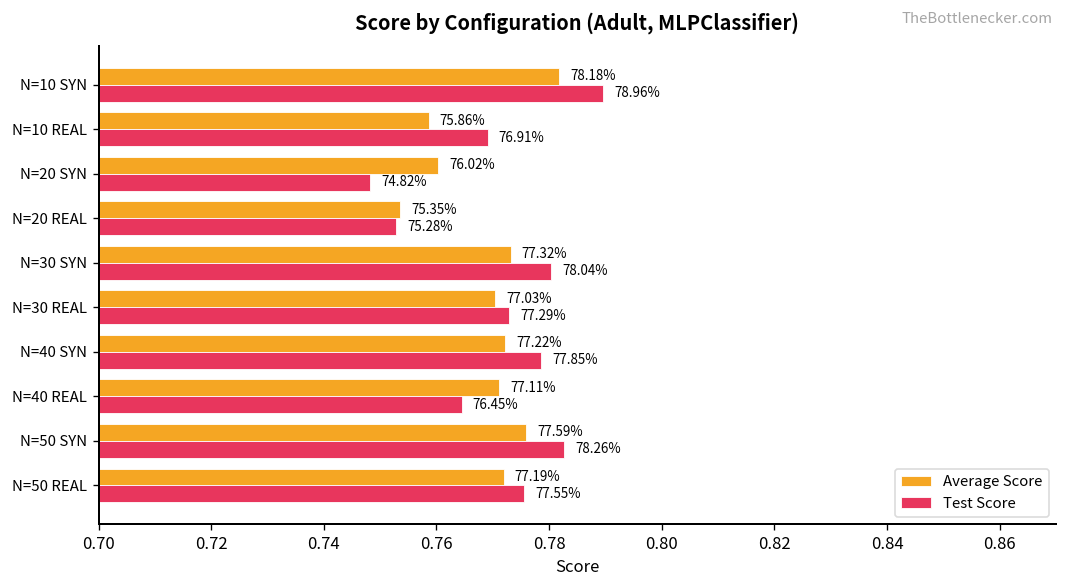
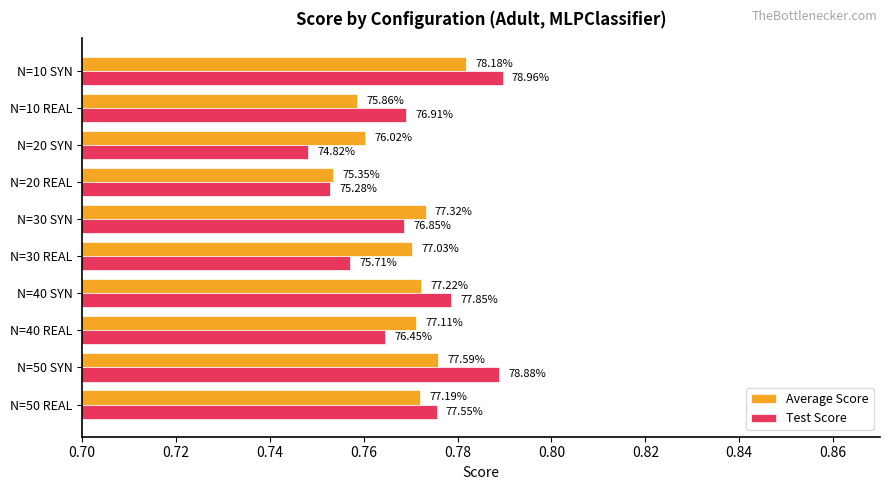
  {
    "Average Score": {
      "N=10 SYN": "78.18%",
      "N=10 REAL": "75.86%",
      "N=20 SYN": "76.02%",
      "N=20 REAL": "75.35%",
      "N=30 SYN": "77.32%",
      "N=30 REAL": "77.03%",
      "N=40 SYN": "77.22%",
      "N=40 REAL": "77.11%",
      "N=50 SYN": "77.59%",
      "N=50 REAL": "77.19%"
    },
    "Test Score": {
      "N=10 SYN": "78.96%",
      "N=10 REAL": "76.91%",
      "N=20 SYN": "74.82%",
      "N=20 REAL": "75.28%",
-     "N=30 SYN": "78.04%",
-     "N=30 REAL": "77.29%",
+     "N=30 SYN": "76.85%",
+     "N=30 REAL": "75.71%",
      "N=40 SYN": "77.85%",
      "N=40 REAL": "76.45%",
-     "N=50 SYN": "78.26%",
+     "N=50 SYN": "78.88%",
      "N=50 REAL": "77.55%"
    }
  }
